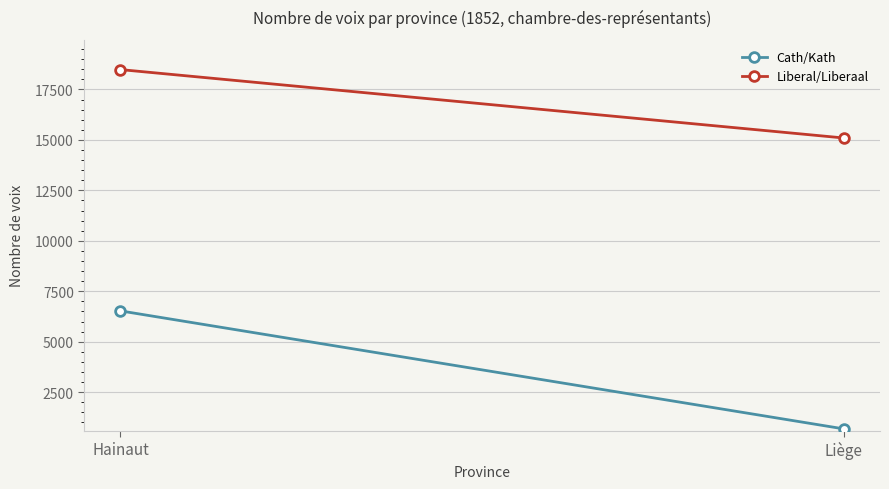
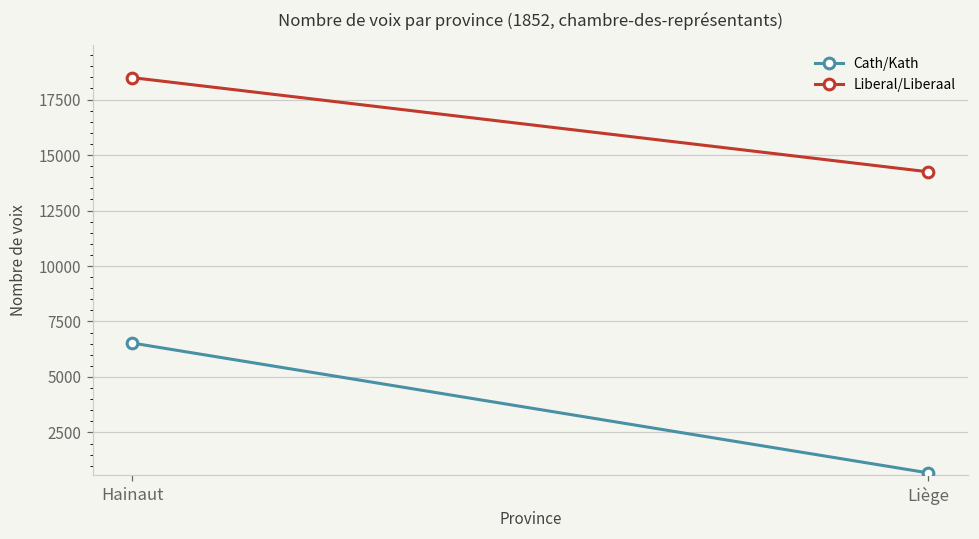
  {
    "Cath/Kath": {
      "Hainaut": 6500,
      "Liège": 700
    },
    "Liberal/Liberaal": {
      "Hainaut": 18500,
-     "Liège": 15100
+     "Liège": 14200
    }
  }
